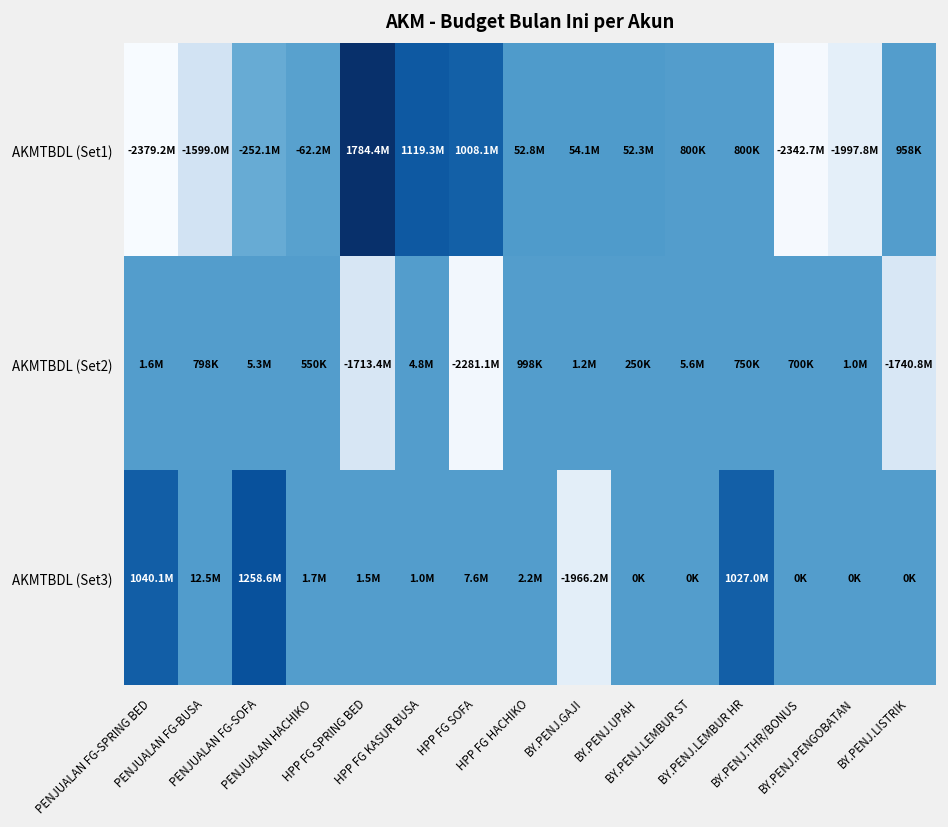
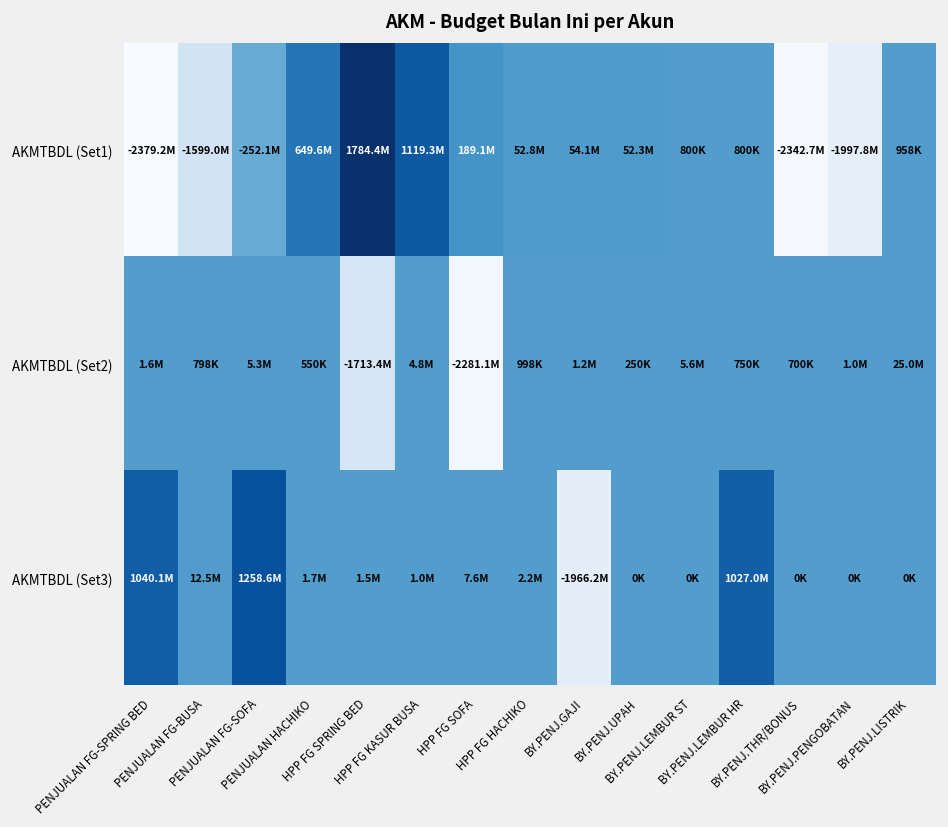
  {
    "AKMTBDL (Set1)": {
      "PENJUALAN FG-SPRING BED": "-2379.2M",
      "PENJUALAN FG-BUSA": "-1599.0M",
      "PENJUALAN FG-SOFA": "-252.1M",
-     "PENJUALAN HACHIKO": "-62.2M",
+     "PENJUALAN HACHIKO": "649.6M",
      "HPP FG SPRING BED": "1784.4M",
      "HPP FG KASUR BUSA": "1119.3M",
-     "HPP FG SOFA": "1008.1M",
+     "HPP FG SOFA": "189.1M",
      "HPP FG HACHIKO": "52.8M",
      "BY.PENJ.GAJI": "54.1M",
      "BY.PENJ.UPAH": "52.3M",
      "BY.PENJ.LEMBUR ST": "800K",
      "BY.PENJ.LEMBUR HR": "800K",
      "BY.PENJ.THR/BONUS": "-2342.7M",
      "BY.PENJ.PENGOBATAN": "-1997.8M",
      "BY.PENJ.LISTRIK": "958K"
    },
    "AKMTBDL (Set2)": {
      "PENJUALAN FG-SPRING BED": "1.6M",
      "PENJUALAN FG-BUSA": "798K",
      "PENJUALAN FG-SOFA": "5.3M",
      "PENJUALAN HACHIKO": "550K",
      "HPP FG SPRING BED": "-1713.4M",
      "HPP FG KASUR BUSA": "4.8M",
      "HPP FG SOFA": "-2281.1M",
      "HPP FG HACHIKO": "998K",
      "BY.PENJ.GAJI": "1.2M",
      "BY.PENJ.UPAH": "250K",
      "BY.PENJ.LEMBUR ST": "5.6M",
      "BY.PENJ.LEMBUR HR": "750K",
      "BY.PENJ.THR/BONUS": "700K",
      "BY.PENJ.PENGOBATAN": "1.0M",
-     "BY.PENJ.LISTRIK": "-1740.8M"
+     "BY.PENJ.LISTRIK": "25.0M"
    },
    "AKMTBDL (Set3)": {
      "PENJUALAN FG-SPRING BED": "1040.1M",
      "PENJUALAN FG-BUSA": "12.5M",
      "PENJUALAN FG-SOFA": "1258.6M",
      "PENJUALAN HACHIKO": "1.7M",
      "HPP FG SPRING BED": "1.5M",
      "HPP FG KASUR BUSA": "1.0M",
      "HPP FG SOFA": "7.6M",
      "HPP FG HACHIKO": "2.2M",
      "BY.PENJ.GAJI": "-1966.2M",
      "BY.PENJ.UPAH": "0K",
      "BY.PENJ.LEMBUR ST": "0K",
      "BY.PENJ.LEMBUR HR": "1027.0M",
      "BY.PENJ.THR/BONUS": "0K",
      "BY.PENJ.PENGOBATAN": "0K",
      "BY.PENJ.LISTRIK": "0K"
    }
  }
